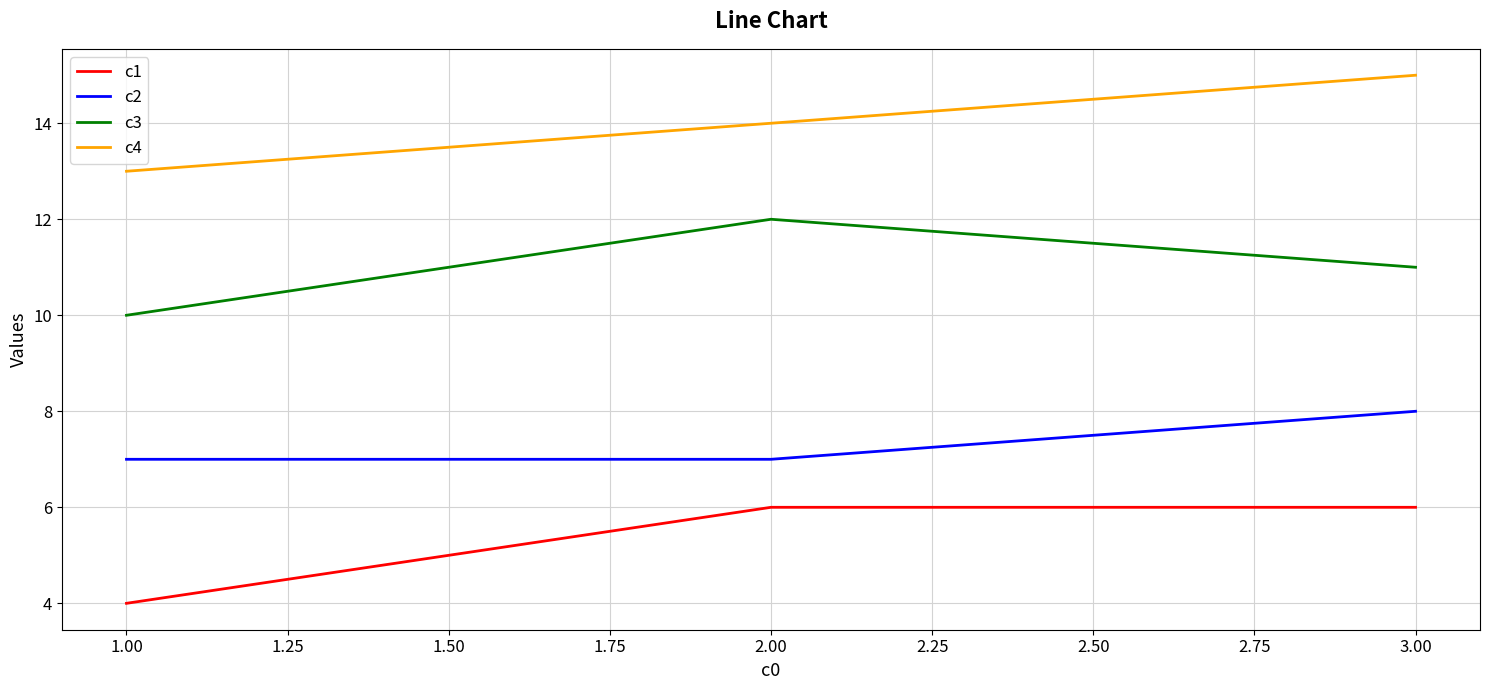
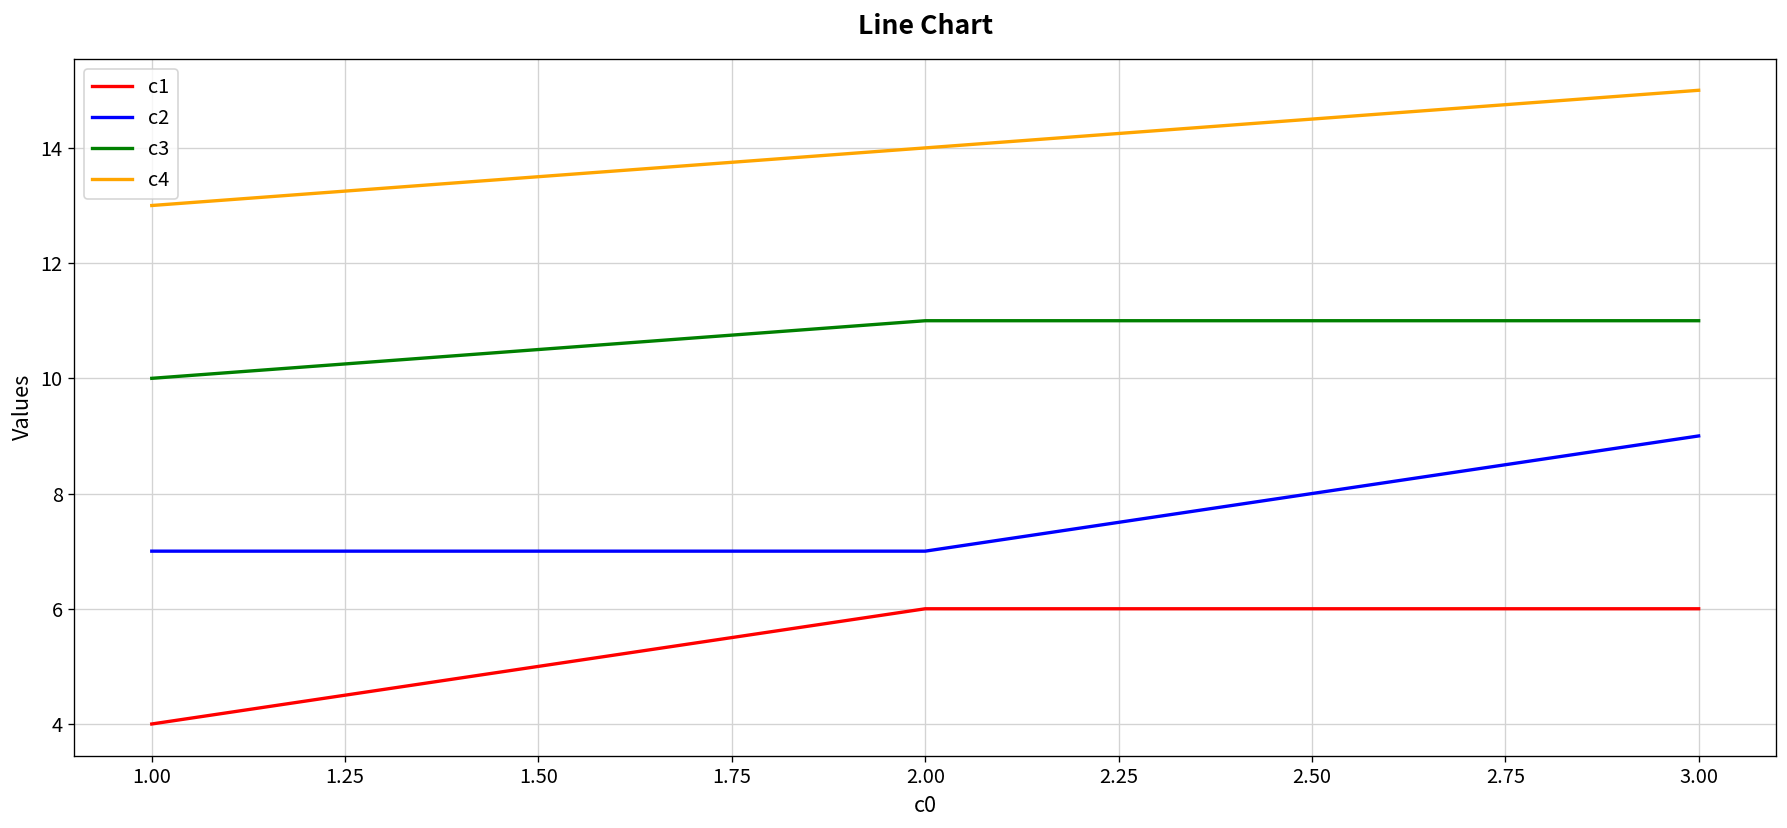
  {
    "c1": {
      "1.00": 4,
      "2.00": 6,
      "3.00": 6
    },
    "c2": {
      "1.00": 7,
      "2.00": 7,
-     "3.00": 8
+     "3.00": 9
    },
    "c3": {
      "1.00": 10,
-     "2.00": 12,
+     "2.00": 11,
      "3.00": 11
    },
    "c4": {
      "1.00": 13,
      "2.00": 14,
      "3.00": 15
    }
  }
